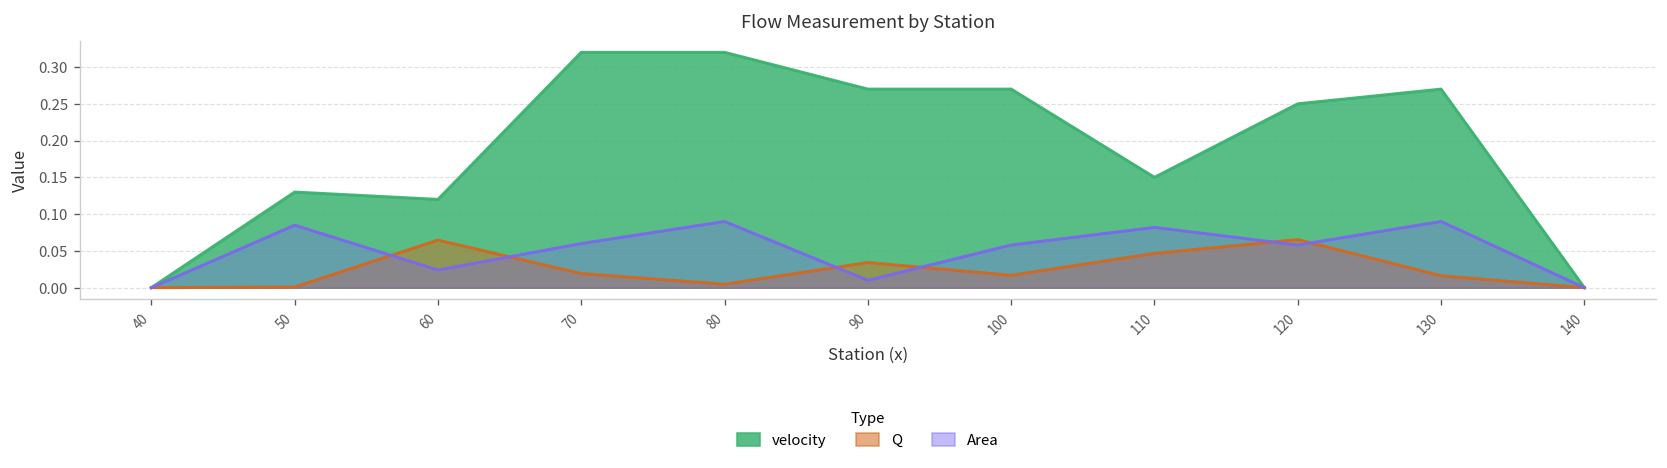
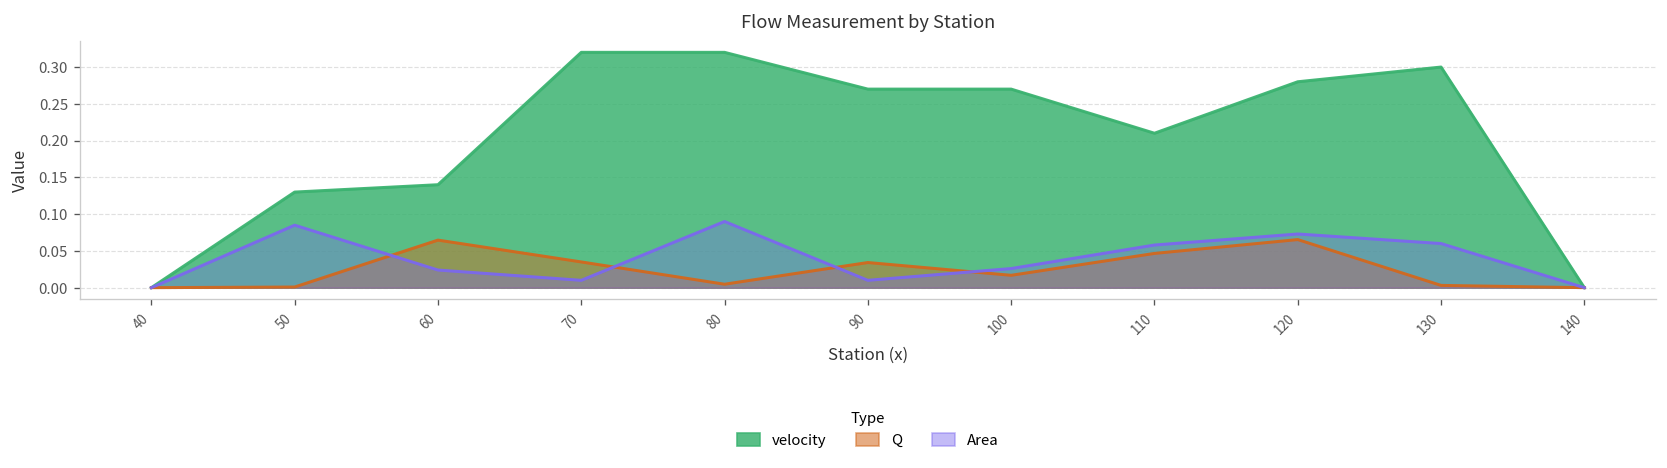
  {
    "velocity": {
      "50": 0.13,
-     "60": 0.12,
+     "60": 0.14,
      "70": 0.32,
      "80": 0.32,
      "90": 0.27,
      "100": 0.27,
-     "110": 0.15,
-     "120": 0.25,
-     "130": 0.27
+     "110": 0.21,
+     "120": 0.28,
+     "130": 0.30
    },
    "Q": {
      "50": 0.00,
      "60": 0.06,
-     "70": 0.02,
+     "70": 0.04,
      "80": 0.00,
      "90": 0.03,
      "100": 0.02,
      "110": 0.05,
      "120": 0.07,
-     "130": 0.02
+     "130": 0.00
    },
    "Area": {
      "50": 0.09,
      "60": 0.02,
-     "70": 0.06,
+     "70": 0.01,
      "80": 0.09,
      "90": 0.01,
-     "100": 0.06,
-     "110": 0.08,
-     "120": 0.06,
-     "130": 0.09
+     "100": 0.03,
+     "110": 0.06,
+     "120": 0.07,
+     "130": 0.06
    }
  }
